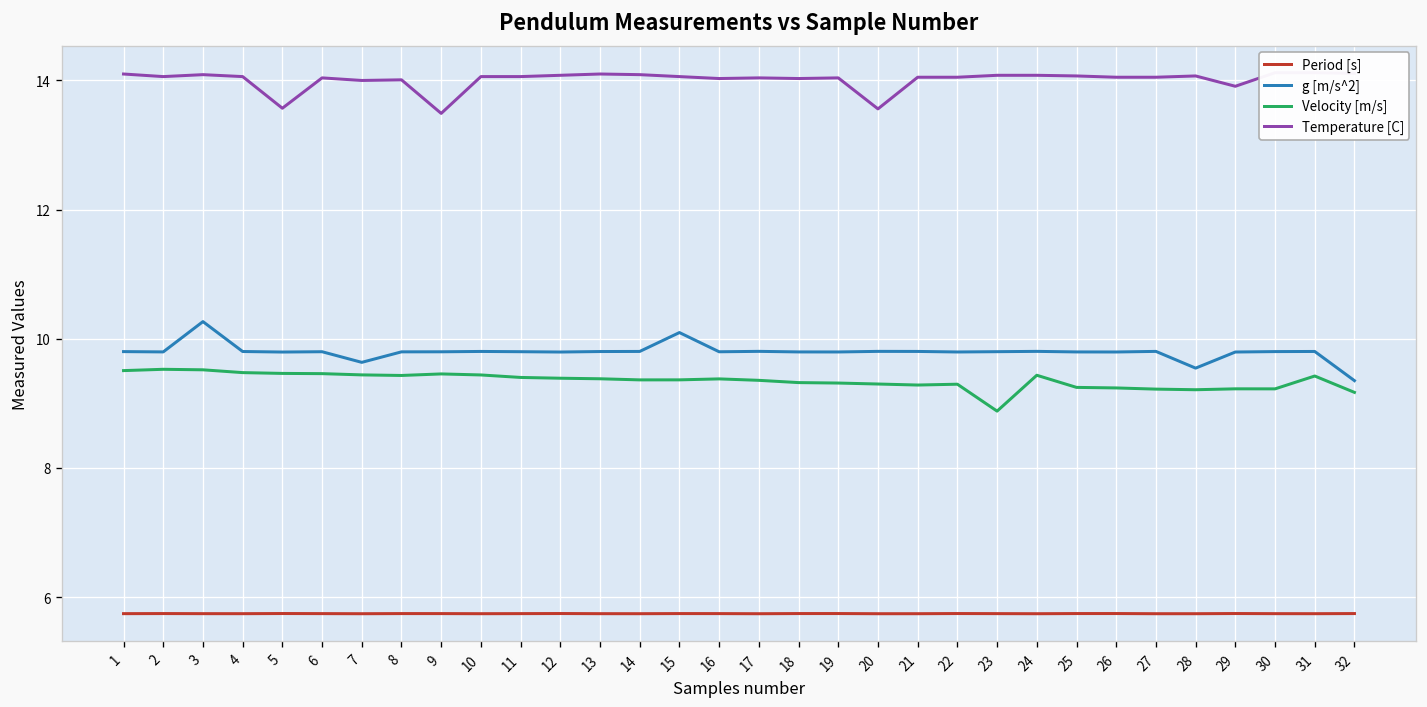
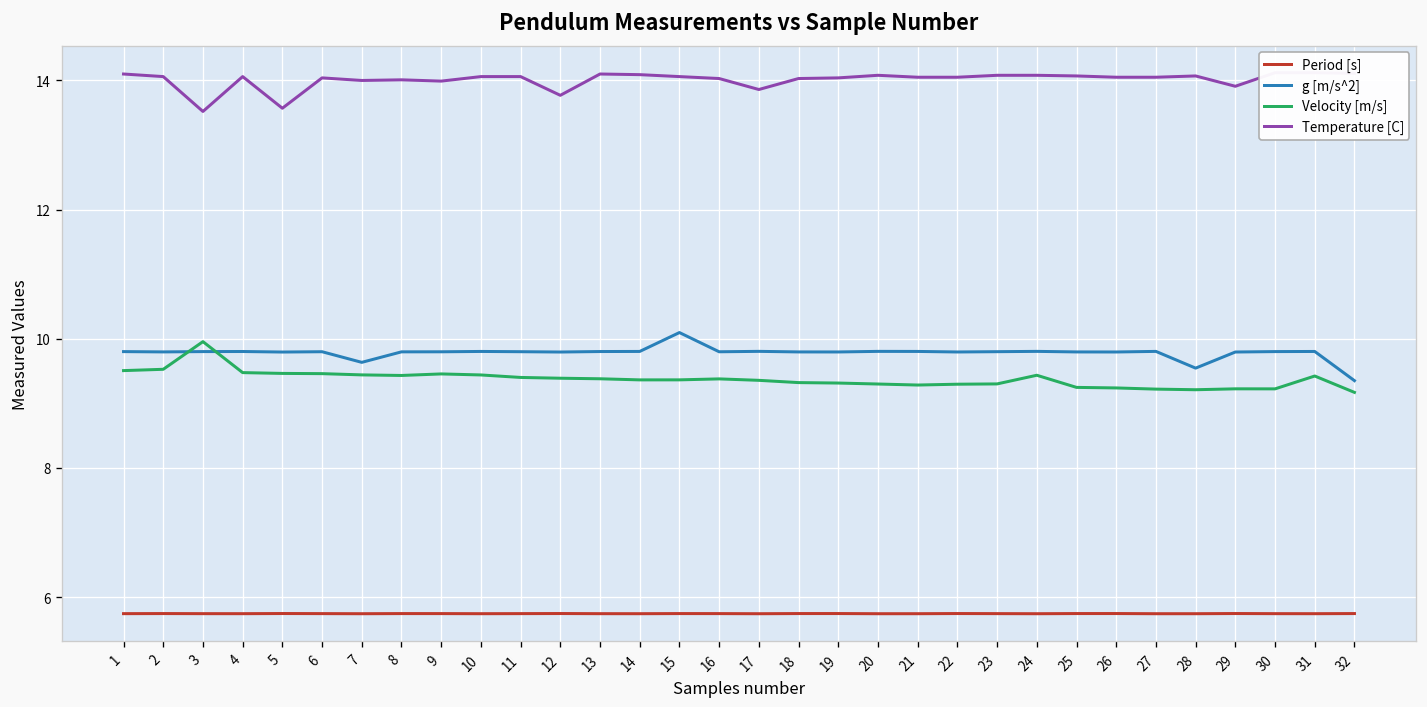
  {
    "Period [s]": {
      "1": 5.7,
      "2": 5.7,
      "3": 5.7,
      "4": 5.7,
      "5": 5.7,
      "6": 5.7,
      "7": 5.7,
      "8": 5.7,
      "9": 5.7,
      "10": 5.7,
      "11": 5.7,
      "12": 5.7,
      "13": 5.7,
      "14": 5.7,
      "15": 5.7,
      "16": 5.7,
      "17": 5.7,
      "18": 5.7,
      "19": 5.7,
      "20": 5.7,
      "21": 5.7,
      "22": 5.7,
      "23": 5.7,
      "24": 5.7,
      "25": 5.7,
      "26": 5.7,
      "27": 5.7,
      "28": 5.7,
      "29": 5.7,
      "30": 5.7,
      "31": 5.7,
      "32": 5.7
    },
    "g [m/s^2]": {
      "1": 9.8,
      "2": 9.8,
-     "3": 10.3,
+     "3": 9.8,
      "4": 9.8,
      "5": 9.8,
      "6": 9.8,
      "7": 9.6,
      "8": 9.8,
      "9": 9.8,
      "10": 9.8,
      "11": 9.8,
      "12": 9.8,
      "13": 9.8,
      "14": 9.8,
      "15": 10.1,
      "16": 9.8,
      "17": 9.8,
      "18": 9.8,
      "19": 9.8,
      "20": 9.8,
      "21": 9.8,
      "22": 9.8,
      "23": 9.8,
      "24": 9.8,
      "25": 9.8,
      "26": 9.8,
      "27": 9.8,
      "28": 9.5,
      "29": 9.8,
      "30": 9.8,
      "31": 9.8,
      "32": 9.4
    },
    "Velocity [m/s]": {
      "1": 9.5,
      "2": 9.5,
-     "3": 9.5,
+     "3": 10.0,
      "4": 9.5,
      "5": 9.5,
      "6": 9.5,
      "7": 9.4,
      "8": 9.4,
      "9": 9.5,
      "10": 9.4,
      "11": 9.4,
      "12": 9.4,
      "13": 9.4,
      "14": 9.4,
      "15": 9.4,
      "16": 9.4,
      "17": 9.4,
      "18": 9.3,
      "19": 9.3,
      "20": 9.3,
      "21": 9.3,
      "22": 9.3,
-     "23": 8.9,
+     "23": 9.3,
      "24": 9.4,
      "25": 9.2,
      "26": 9.2,
      "27": 9.2,
      "28": 9.2,
      "29": 9.2,
      "30": 9.2,
      "31": 9.4,
      "32": 9.2
    },
    "Temperature [C]": {
      "1": 14.1,
      "2": 14.1,
-     "3": 14.1,
+     "3": 13.5,
      "4": 14.1,
      "5": 13.6,
      "6": 14.0,
      "7": 14.0,
      "8": 14.0,
-     "9": 13.5,
+     "9": 14.0,
      "10": 14.1,
      "11": 14.1,
-     "12": 14.1,
+     "12": 13.8,
      "13": 14.1,
      "14": 14.1,
      "15": 14.1,
      "16": 14.0,
-     "17": 14.0,
+     "17": 13.9,
      "18": 14.0,
      "19": 14.0,
-     "20": 13.6,
+     "20": 14.1,
      "21": 14.1,
      "22": 14.1,
      "23": 14.1,
      "24": 14.1,
      "25": 14.1,
      "26": 14.1,
      "27": 14.1,
      "28": 14.1,
      "29": 13.9
    }
  }
